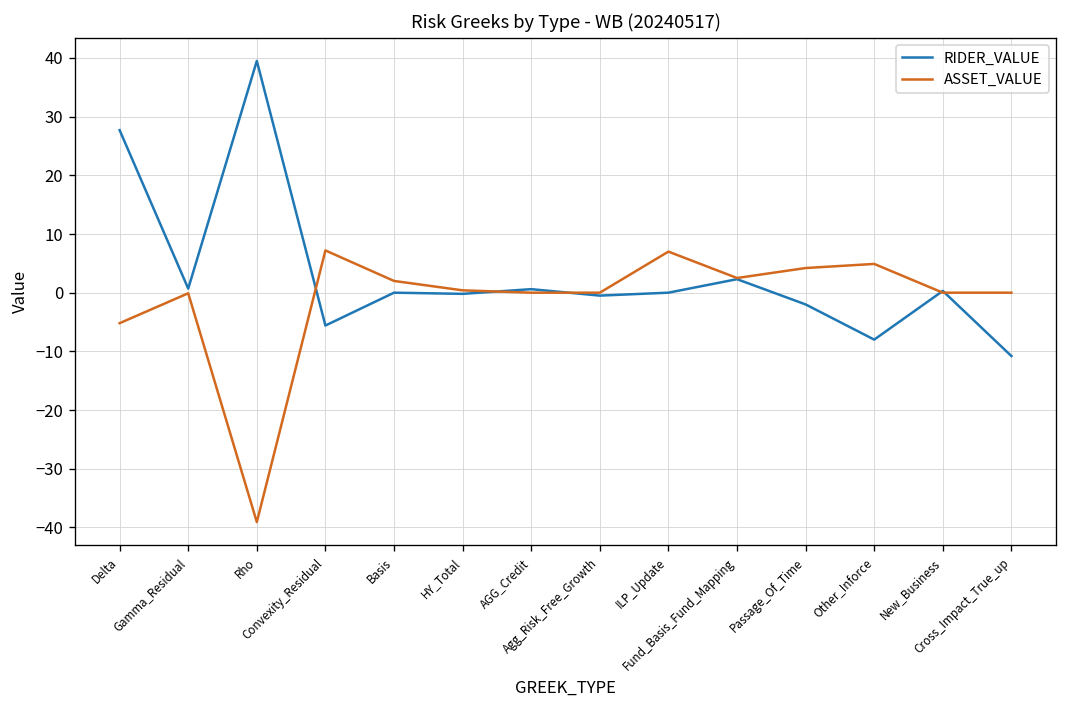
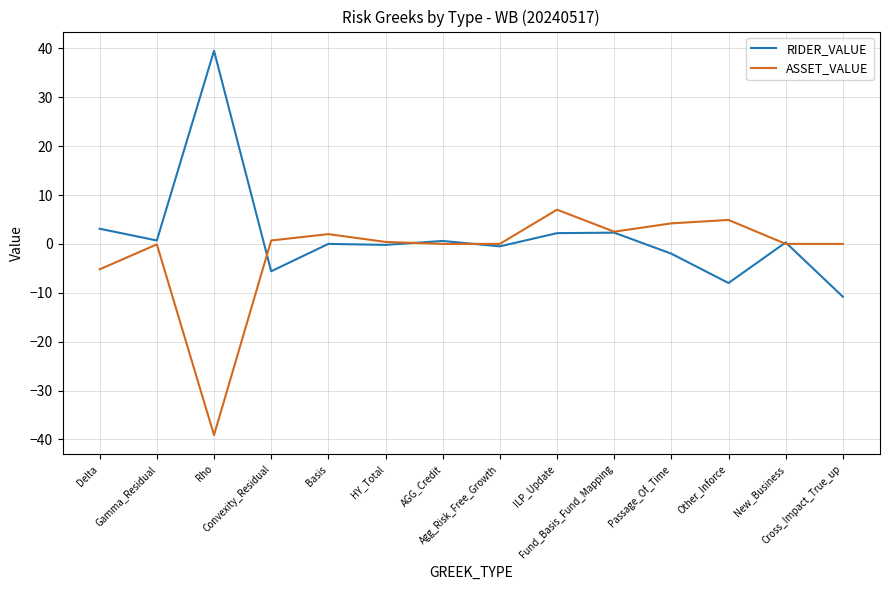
  {
    "RIDER_VALUE": {
-     "Delta": 28,
+     "Delta": 3,
      "Gamma_Residual": 1,
      "Rho": 40,
      "Convexity_Residual": -6,
      "Basis": 0,
      "HY_Total": 0,
      "AGG_Credit": 1,
-     "ILP_Update": 0,
+     "ILP_Update": 2,
      "Passage_Of_Time": -2,
      "Other_Inforce": -8,
      "Cross_Impact_True_up": -11
    },
    "ASSET_VALUE": {
      "Delta": -5,
      "Gamma_Residual": 0,
      "Rho": -39,
-     "Convexity_Residual": 7,
+     "Convexity_Residual": 1,
      "Basis": 2,
      "HY_Total": 0,
      "AGG_Credit": 0,
      "ILP_Update": 7,
      "Passage_Of_Time": 4,
      "Other_Inforce": 5,
      "Cross_Impact_True_up": 0
    }
  }
